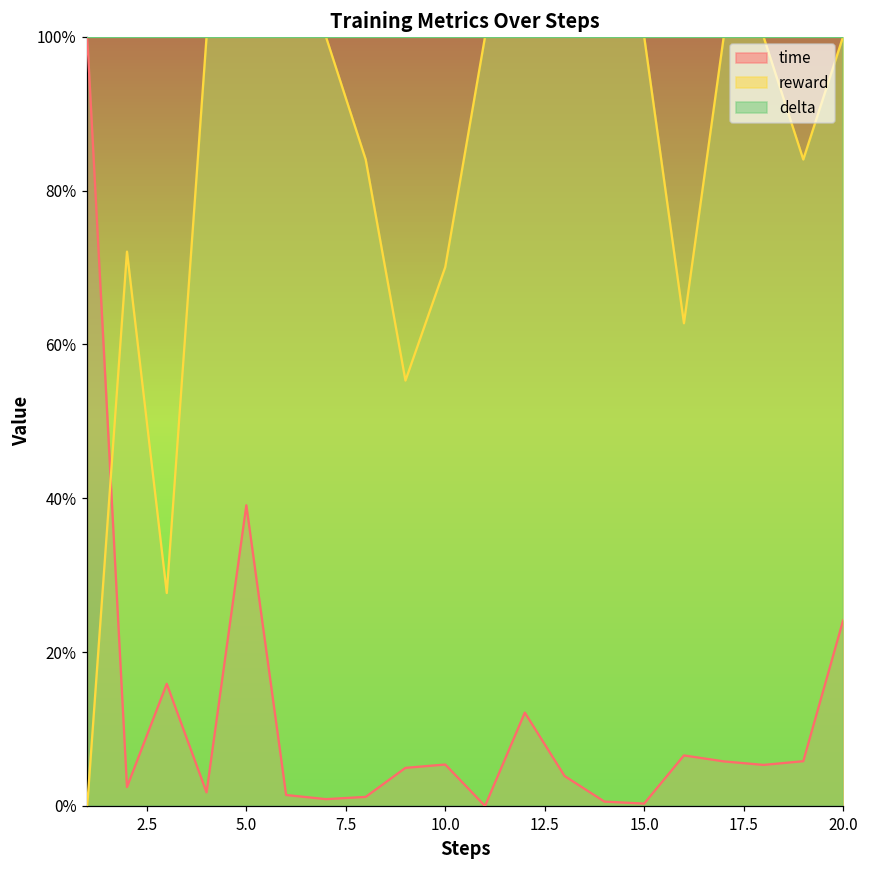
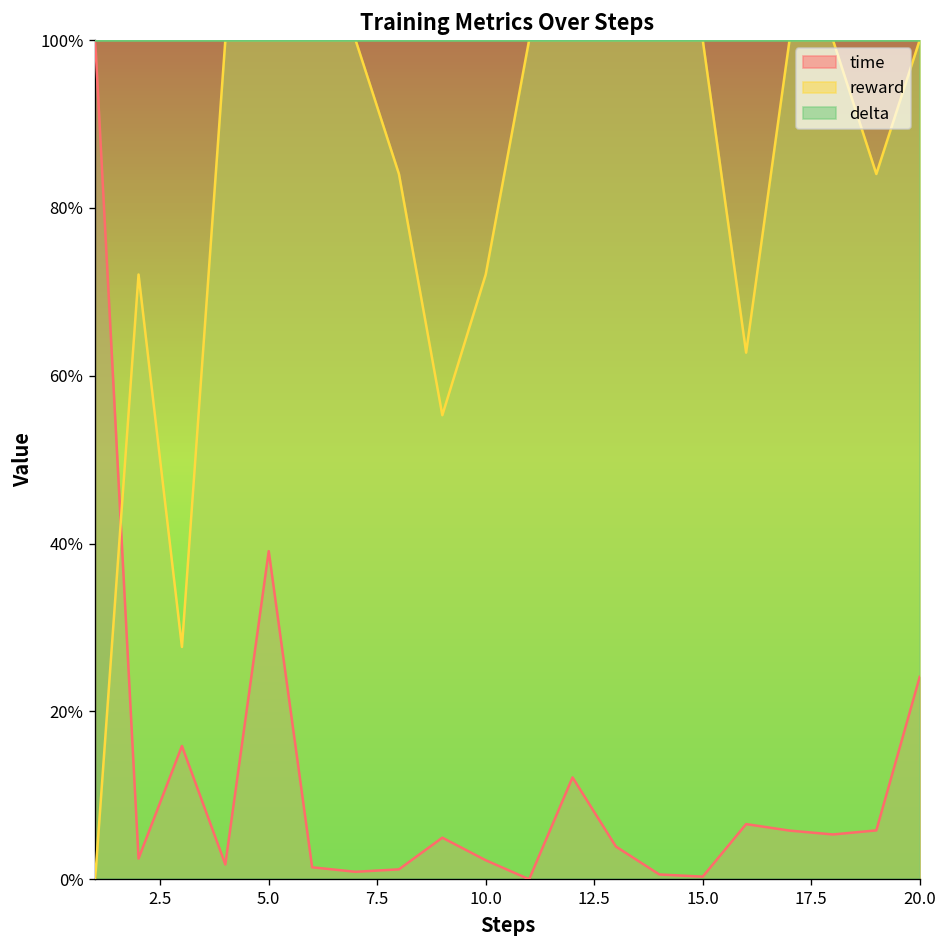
  {
    "time": {
      "5.0": "39%",
-     "10.0": "5%",
+     "10.0": "2%",
      "15.0": "0%",
      "20.0": "24%"
    },
    "reward": {
-     "10.0": "70%"
+     "10.0": "72%"
    },
    "delta": {
      "10.0": "100%"
    }
  }
